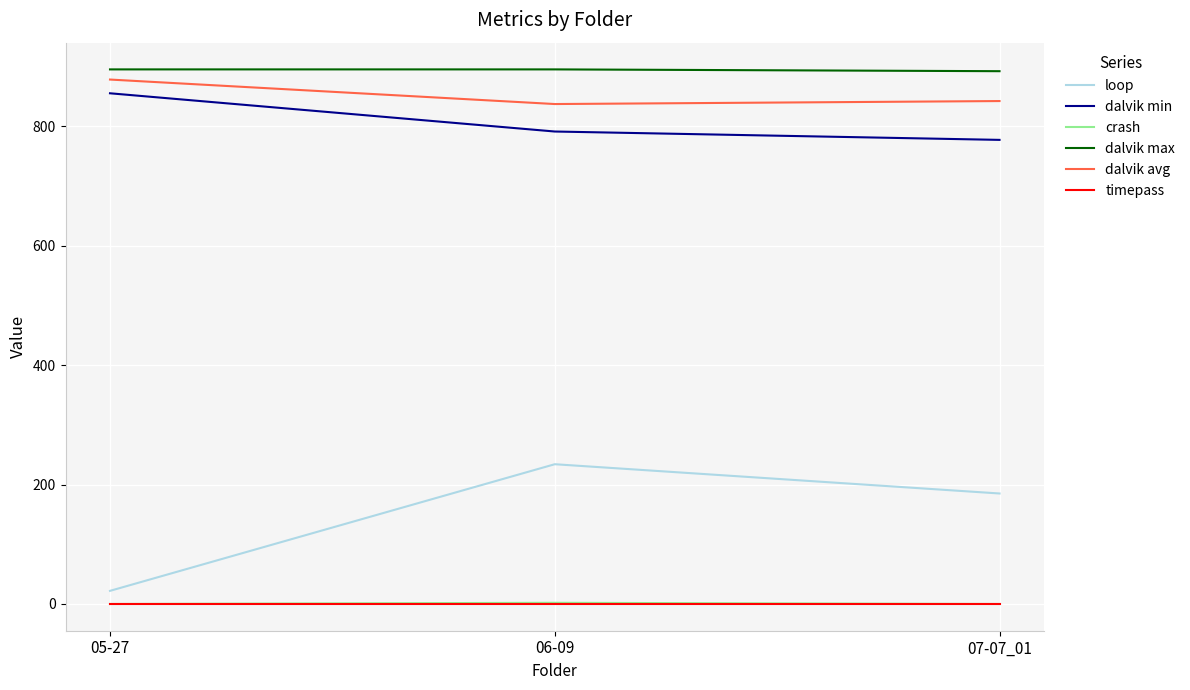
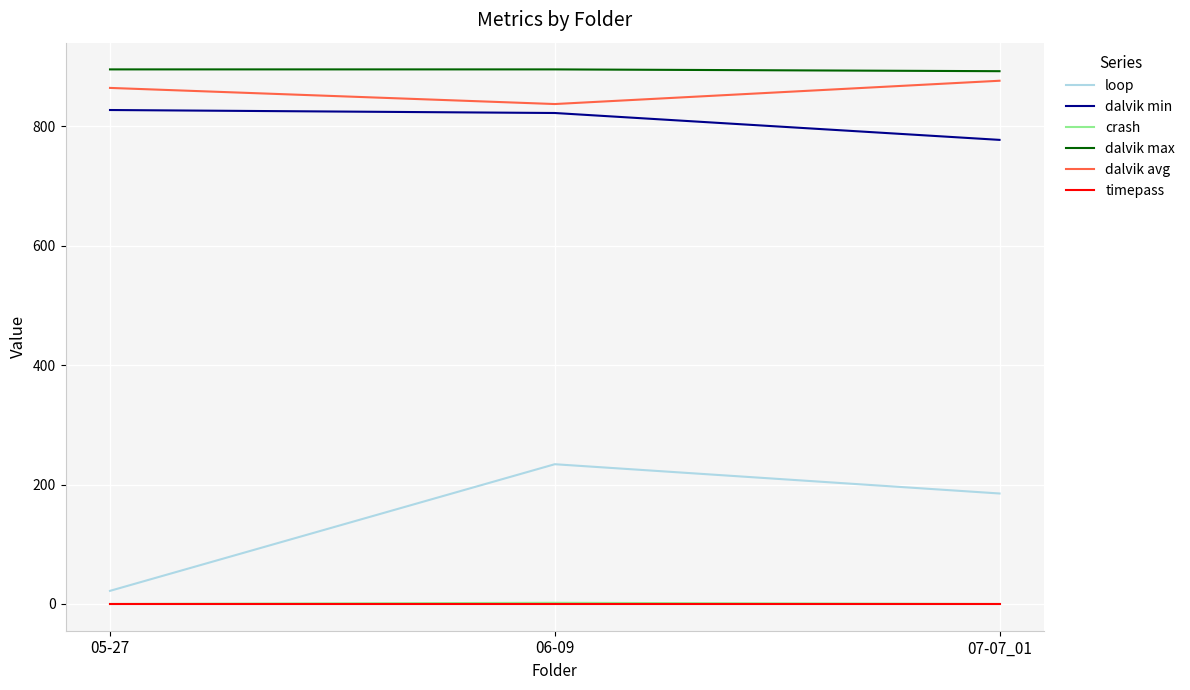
  {
    "loop": {
      "05-27": 20,
      "06-09": 230,
      "07-07_01": 190
    },
    "dalvik min": {
-     "05-27": 860,
-     "06-09": 790,
+     "05-27": 830,
+     "06-09": 820,
      "07-07_01": 780
    },
    "dalvik max": {
      "05-27": 900,
      "06-09": 900,
      "07-07_01": 890
    },
    "dalvik avg": {
-     "05-27": 880,
+     "05-27": 860,
      "06-09": 840,
-     "07-07_01": 840
+     "07-07_01": 880
    }
  }
